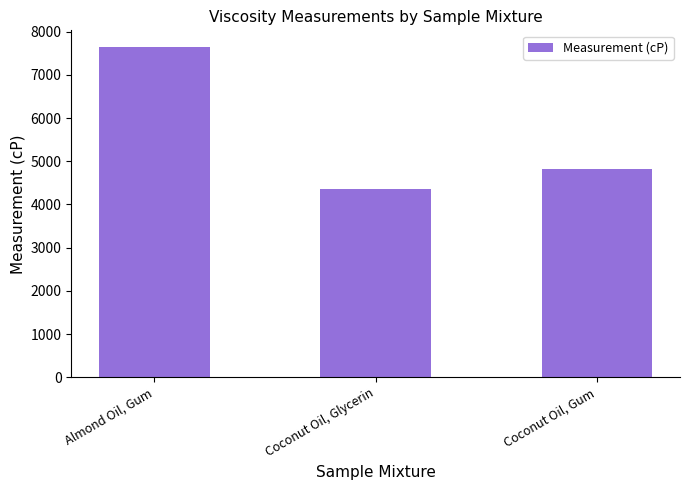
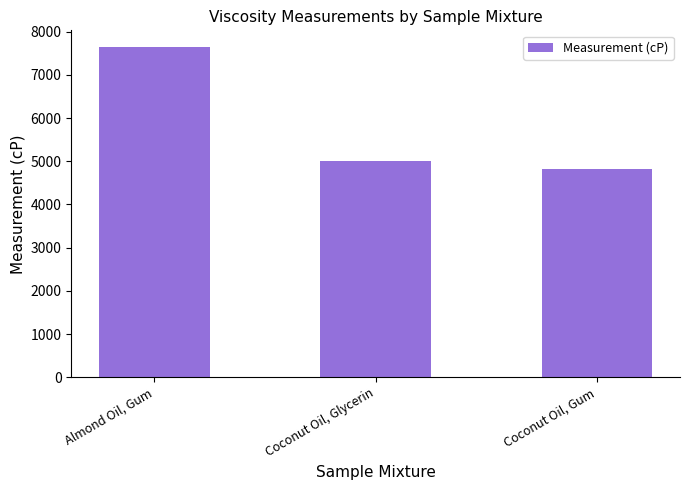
  {
    "Almond Oil, Gum": 7600,
-   "Coconut Oil, Glycerin": 4300,
+   "Coconut Oil, Glycerin": 5000,
    "Coconut Oil, Gum": 4800
  }
